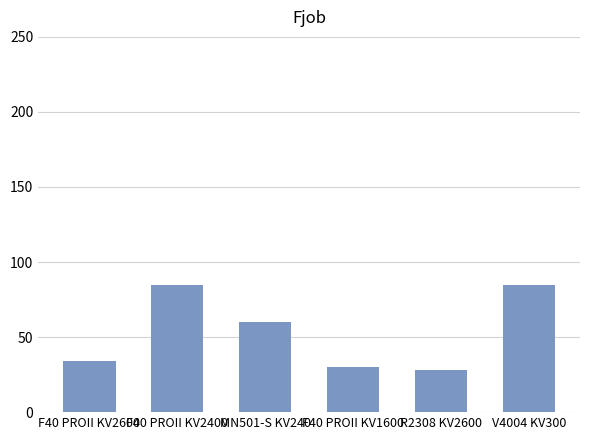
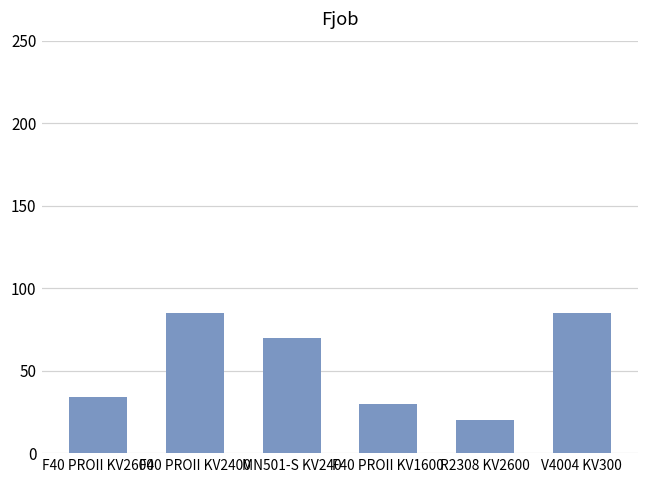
  {
    "F40 PROII KV2600": 34,
    "F40 PROII KV2400": 85,
-   "MN501-S KV240": 60,
+   "MN501-S KV240": 70,
    "F40 PROII KV1600": 30,
-   "R2308 KV2600": 28,
+   "R2308 KV2600": 20,
    "V4004 KV300": 85
  }
